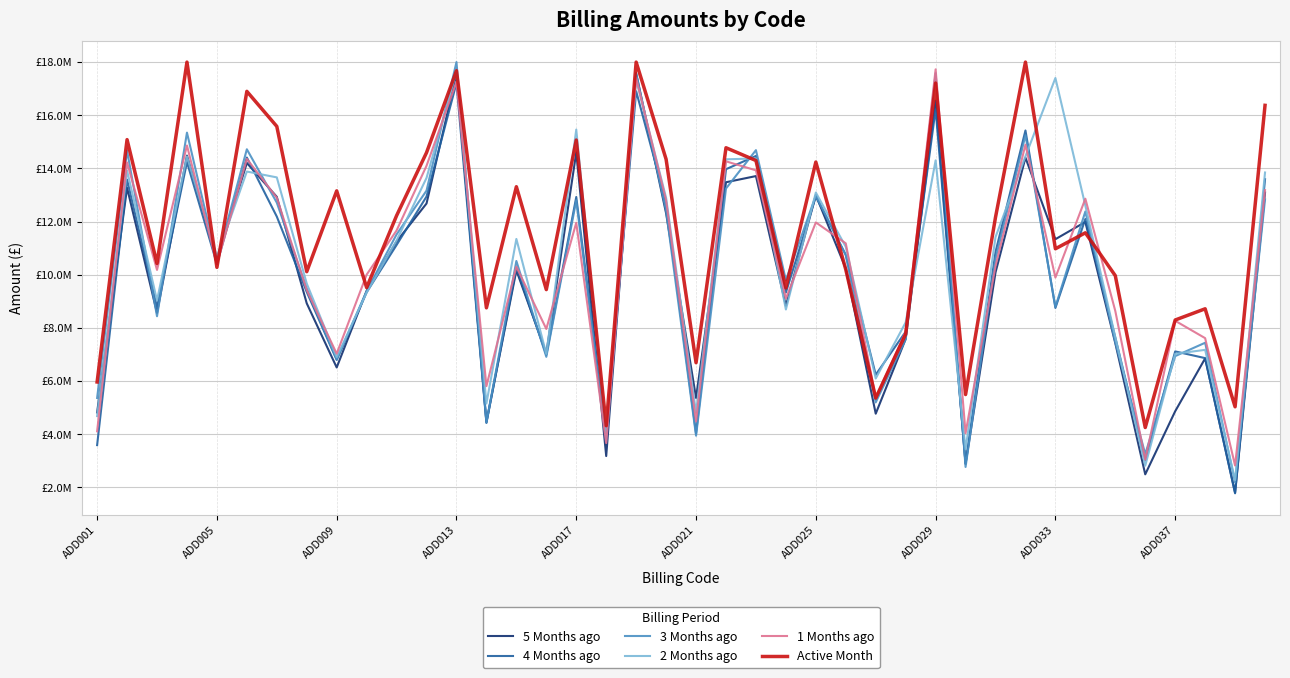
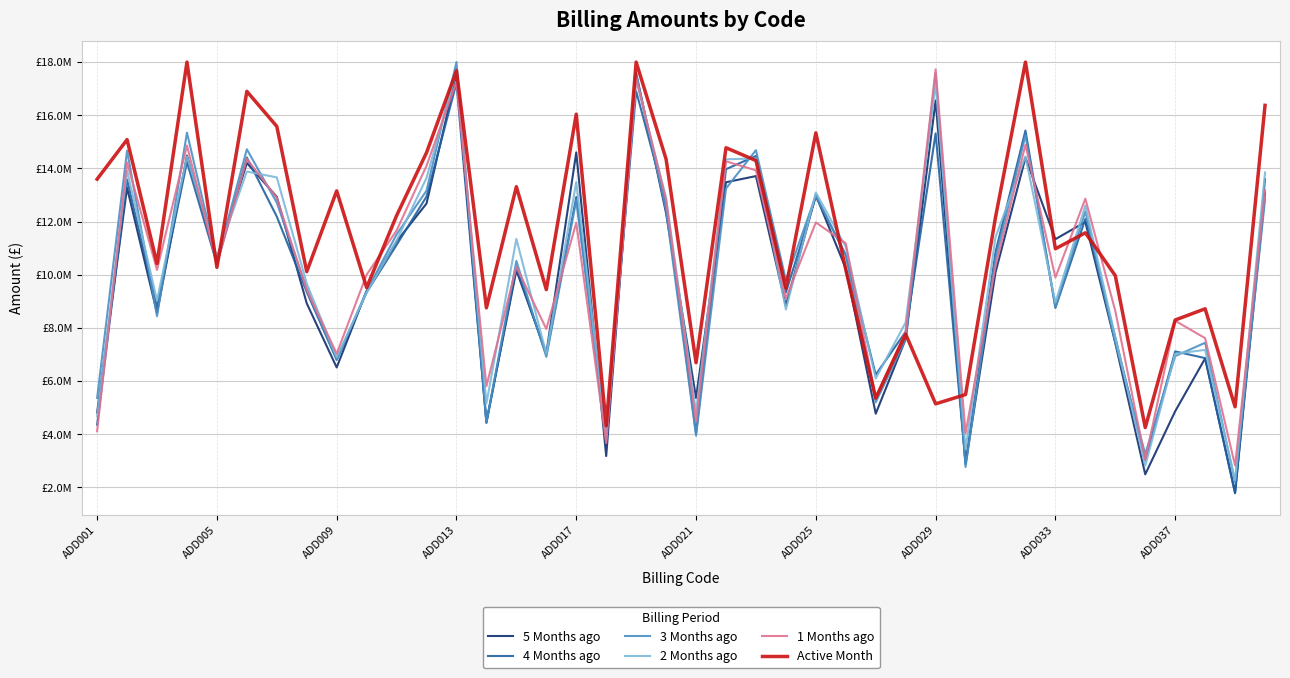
  {
    "5 Months ago": {
      "ADD001": "£4800000",
      "ADD009": "£6500000",
      "ADD017": "£14600000",
      "ADD021": "£5400000",
      "ADD029": "£16600000",
      "ADD033": "£11300000",
      "ADD037": "£4900000"
    },
    "4 Months ago": {
-     "ADD001": "£3600000",
+     "ADD001": "£4400000",
      "ADD017": "£12900000",
-     "ADD029": "£16200000"
+     "ADD029": "£15300000"
    },
    "3 Months ago": {
      "ADD001": "£5400000",
      "ADD013": "£18000000",
      "ADD017": "£12800000",
      "ADD029": "£17600000"
    },
    "2 Months ago": {
      "ADD001": "£4700000",
      "ADD005": "£10700000",
-     "ADD017": "£15500000",
+     "ADD017": "£13500000",
      "ADD021": "£4800000",
      "ADD025": "£13100000",
-     "ADD029": "£14300000",
-     "ADD033": "£17400000"
+     "ADD029": "£17200000",
+     "ADD033": "£9000000"
    },
    "1 Months ago": {
      "ADD001": "£4100000",
      "ADD009": "£7000000",
      "ADD017": "£12000000",
      "ADD021": "£4500000",
      "ADD025": "£12000000",
      "ADD029": "£17700000",
      "ADD033": "£9900000"
    },
    "Active Month": {
-     "ADD001": "£6000000",
+     "ADD001": "£13600000",
      "ADD005": "£10300000",
      "ADD009": "£13200000",
-     "ADD017": "£15100000",
+     "ADD017": "£16000000",
      "ADD021": "£6700000",
-     "ADD025": "£14200000",
-     "ADD029": "£17200000",
+     "ADD025": "£15300000",
+     "ADD029": "£5100000",
      "ADD033": "£11000000"
    }
  }
